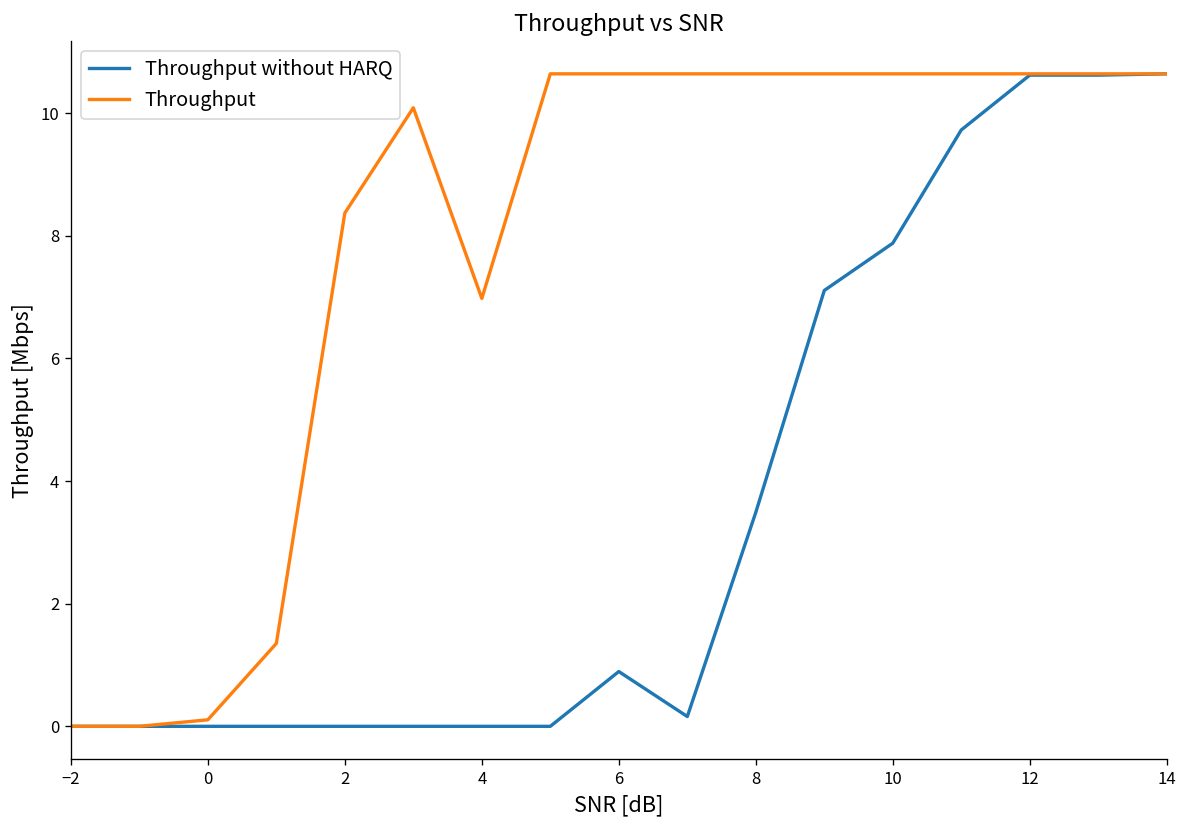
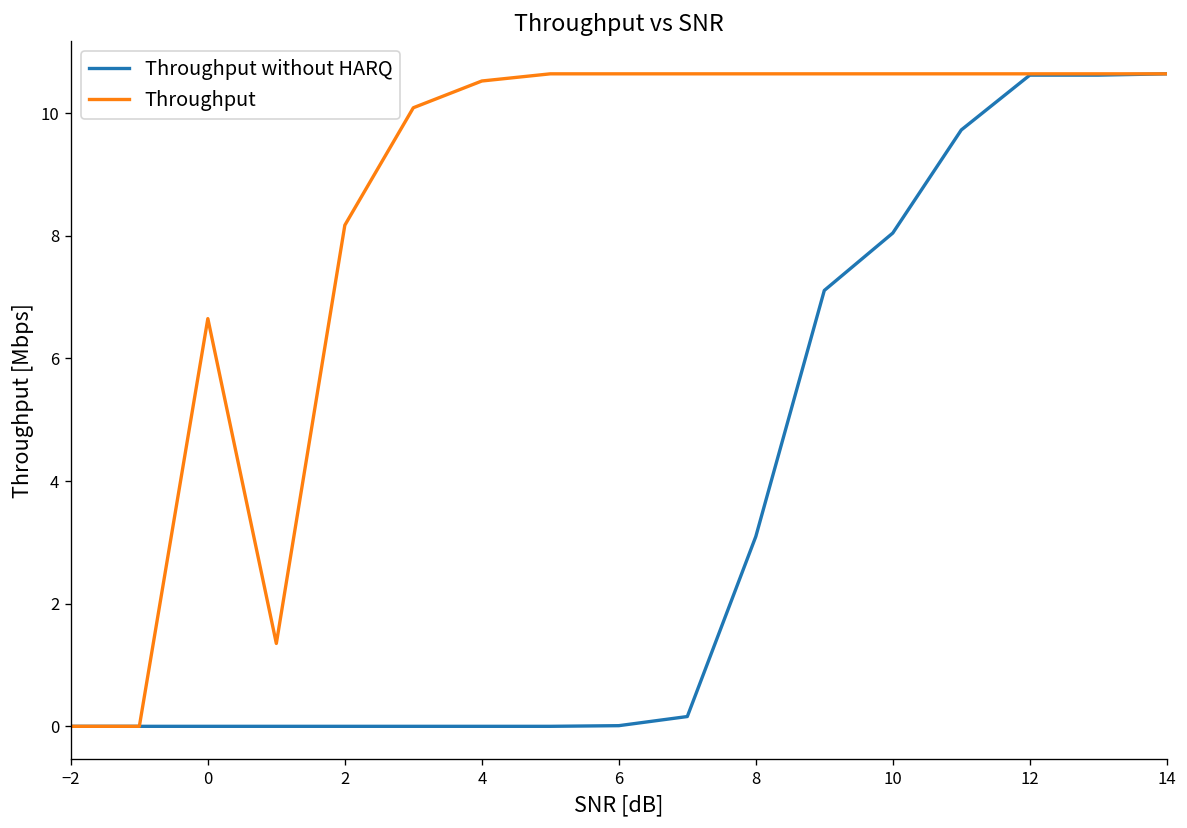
  {
    "Throughput without HARQ": {
      "0": 0.0,
      "2": 0.0,
      "4": 0.0,
-     "6": 0.9,
-     "8": 3.5,
-     "10": 7.9
+     "6": 0.0,
+     "8": 3.1,
+     "10": 8.0
    },
    "Throughput": {
-     "0": 0.1,
-     "2": 8.4,
-     "4": 7.0,
+     "0": 6.6,
+     "2": 8.2,
+     "4": 10.5,
      "6": 10.6,
      "8": 10.6,
      "10": 10.6
    }
  }
